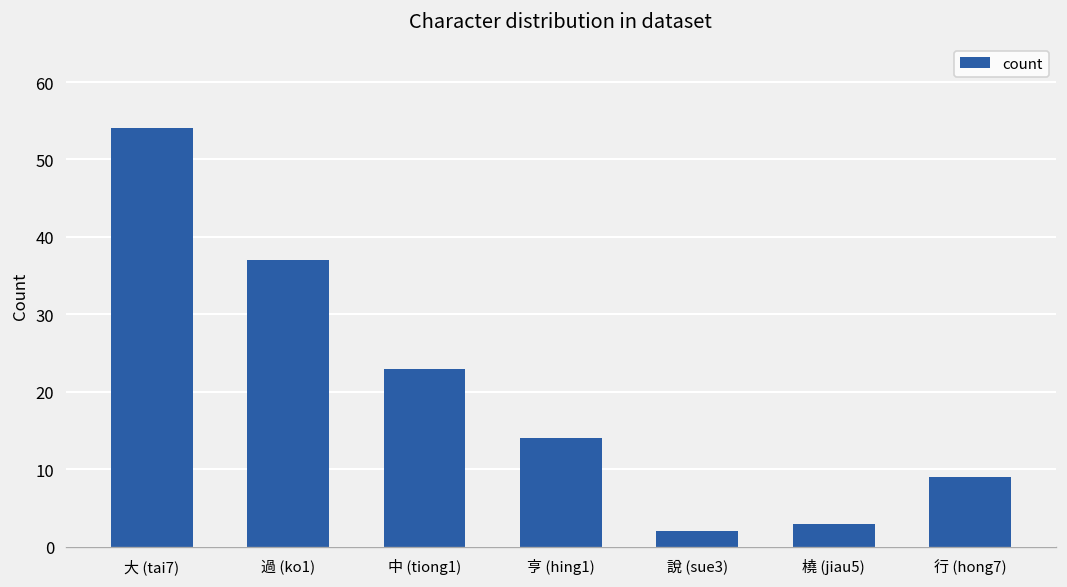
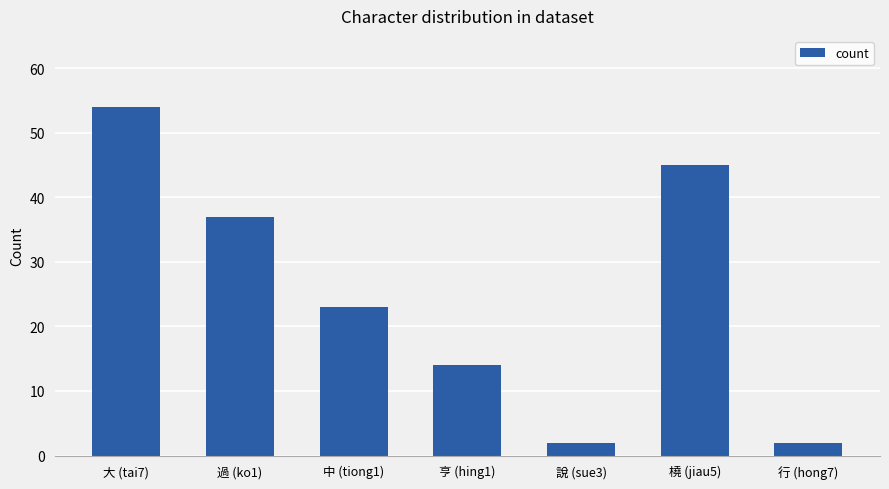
  {
    "大 (tai7)": 54,
    "過 (ko1)": 37,
    "中 (tiong1)": 23,
    "亨 (hing1)": 14,
    "說 (sue3)": 2,
-   "橈 (jiau5)": 3,
-   "行 (hong7)": 9
+   "橈 (jiau5)": 45,
+   "行 (hong7)": 2
  }
